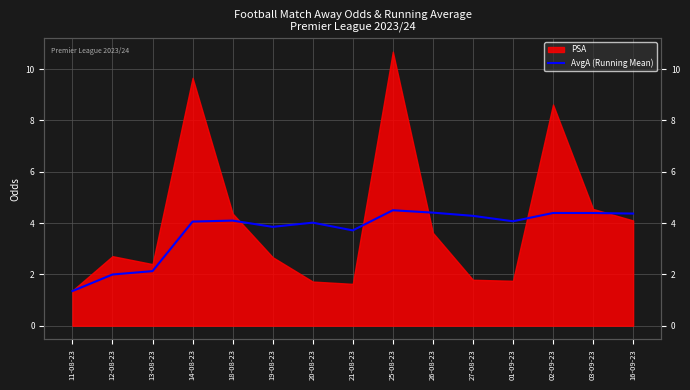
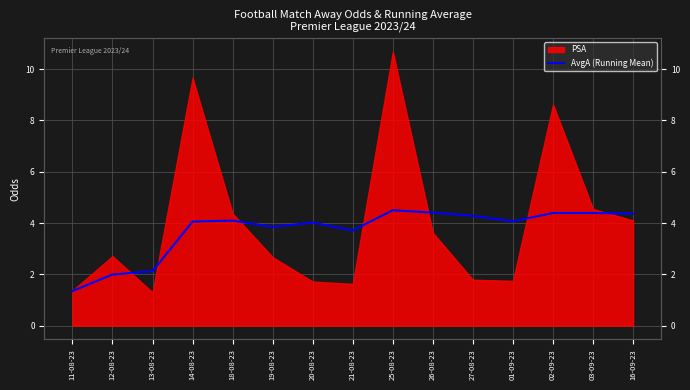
  {
    "AvgA (Running Mean)": {
      "12-08-23": 2.0,
      "13-08-23": 2.1,
      "14-08-23": 4.1,
      "18-08-23": 4.1,
      "19-08-23": 3.9,
      "20-08-23": 4.0,
      "21-08-23": 3.7,
      "25-08-23": 4.5,
      "26-08-23": 4.4,
      "27-08-23": 4.3,
      "01-09-23": 4.1,
      "02-09-23": 4.4,
      "03-09-23": 4.4,
      "16-09-23": 4.4
    },
    "PSA": {
      "12-08-23": 2.7,
-     "13-08-23": 2.4,
+     "13-08-23": 1.3,
      "14-08-23": 9.7,
      "18-08-23": 4.4,
      "19-08-23": 2.7,
      "20-08-23": 1.7,
      "21-08-23": 1.6,
      "25-08-23": 10.7,
      "26-08-23": 3.6,
      "27-08-23": 1.8,
      "01-09-23": 1.8,
      "02-09-23": 8.6,
      "03-09-23": 4.6,
      "16-09-23": 4.1
    }
  }
